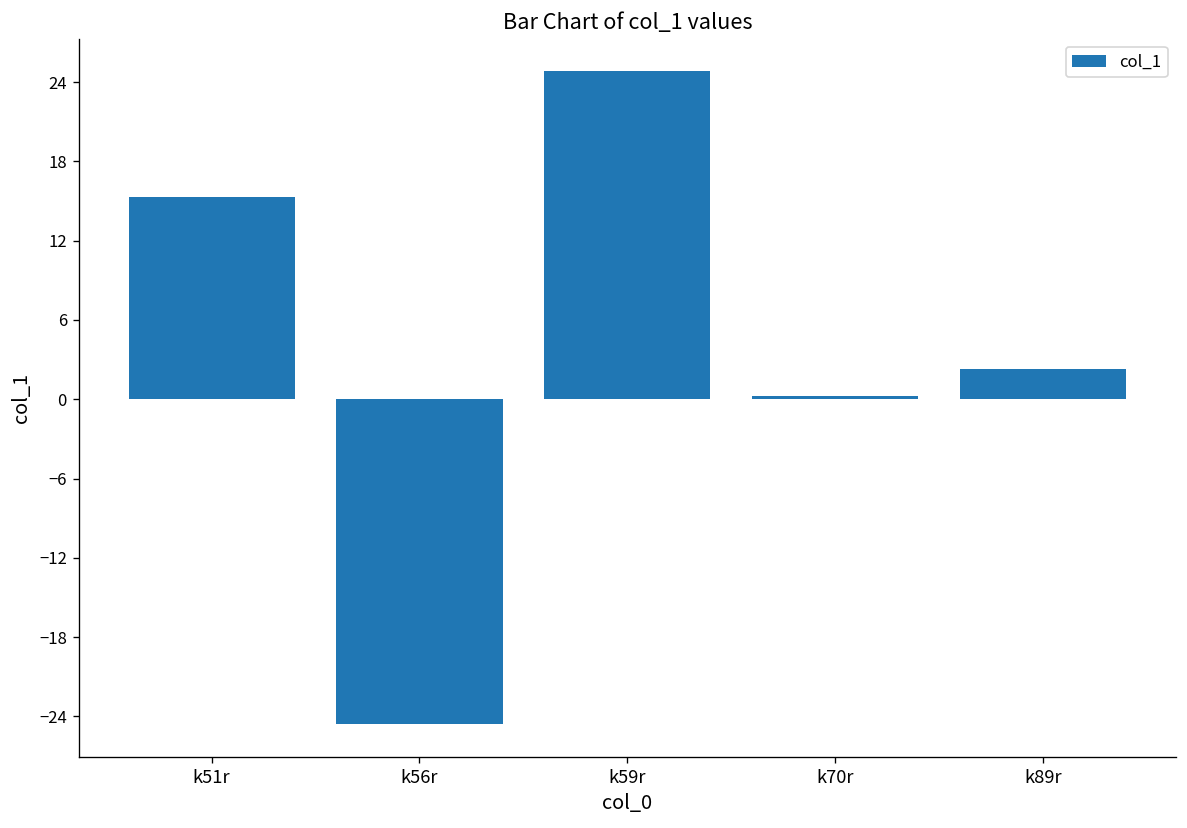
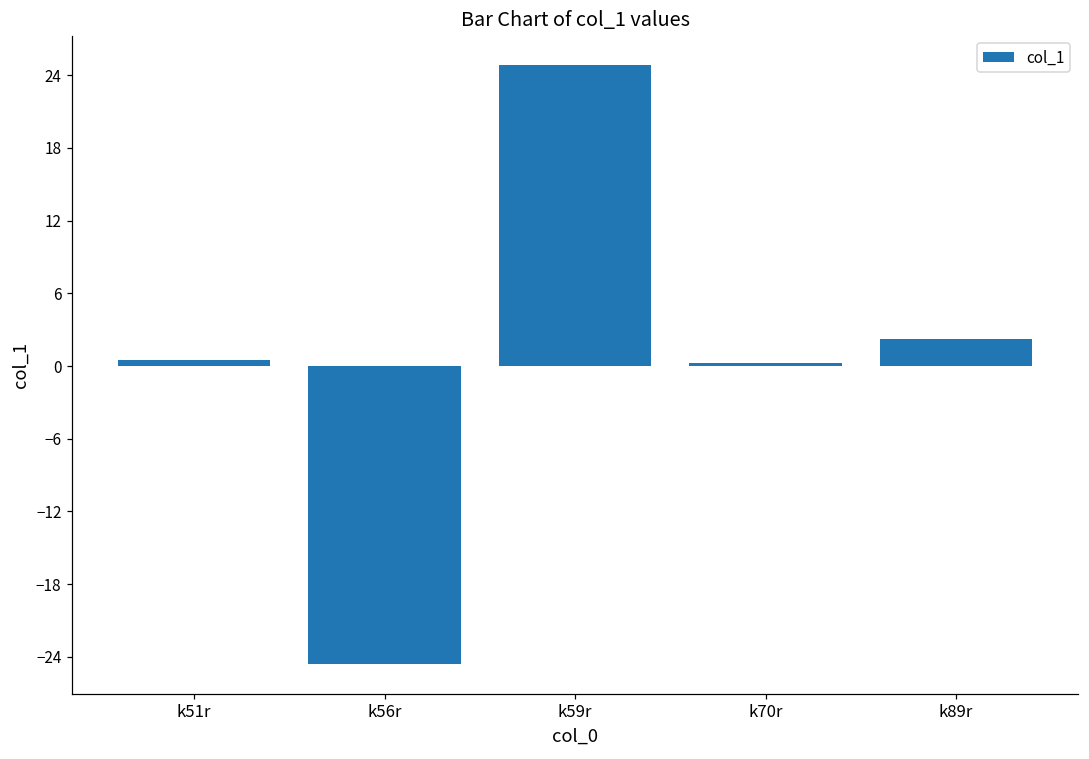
  {
-   "k51r": 15.3,
+   "k51r": 0.5,
    "k56r": -24.6,
    "k59r": 24.8,
    "k70r": 0.3,
    "k89r": 2.3
  }
